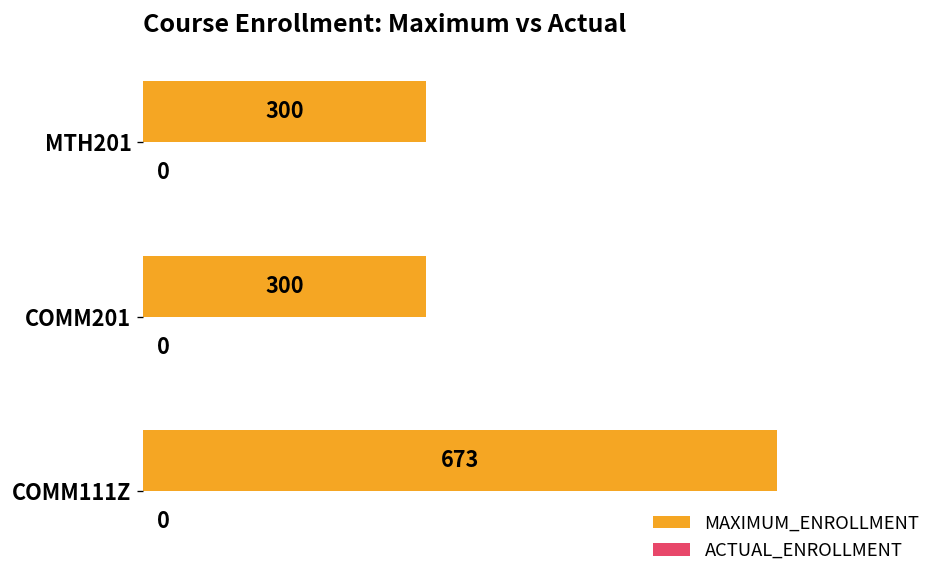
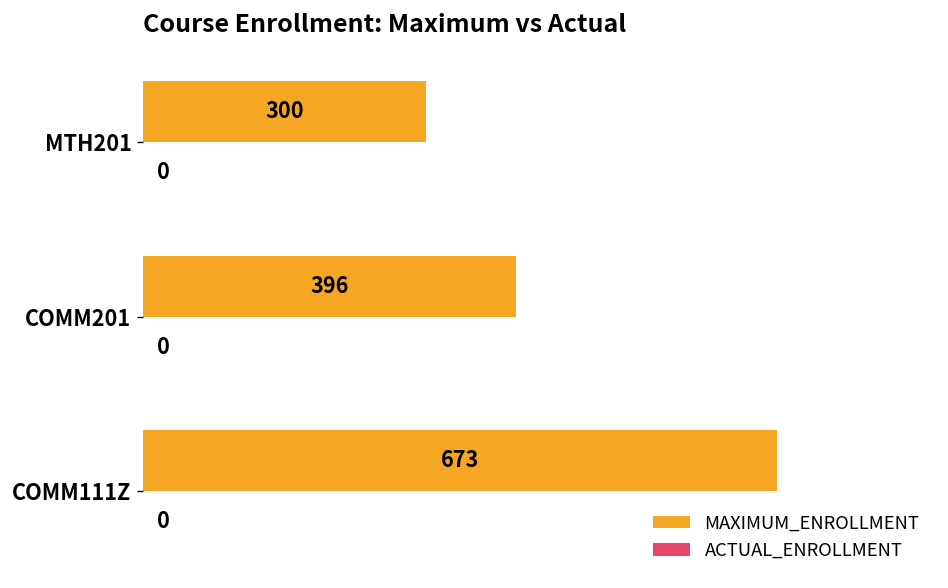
  {
    "MAXIMUM_ENROLLMENT": {
      "MTH201": 300,
-     "COMM201": 300,
+     "COMM201": 396,
      "COMM111Z": 673
    },
    "ACTUAL_ENROLLMENT": {
      "MTH201": 0,
      "COMM201": 0,
      "COMM111Z": 0
    }
  }
